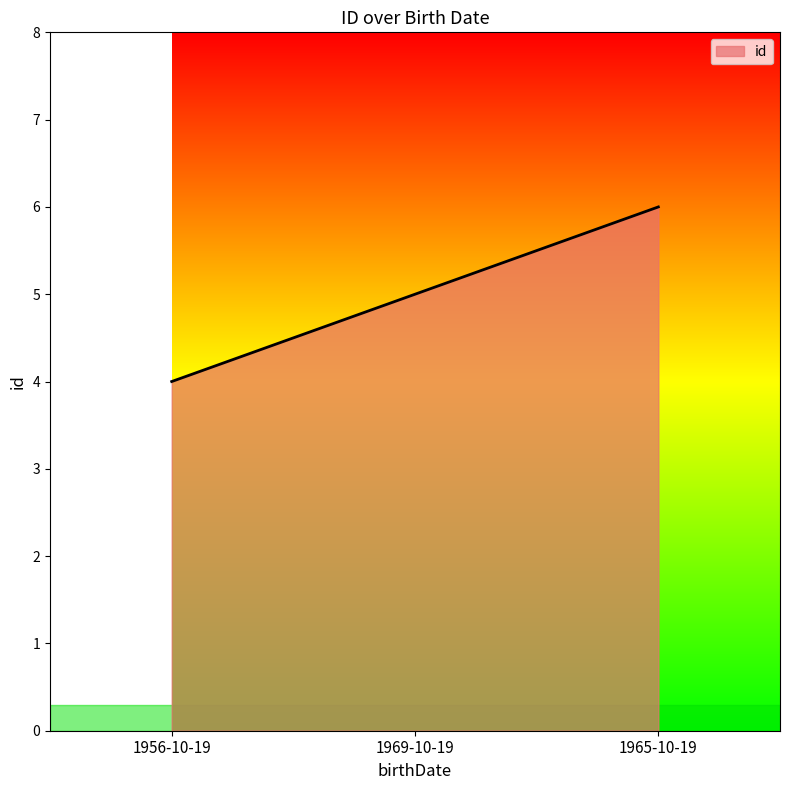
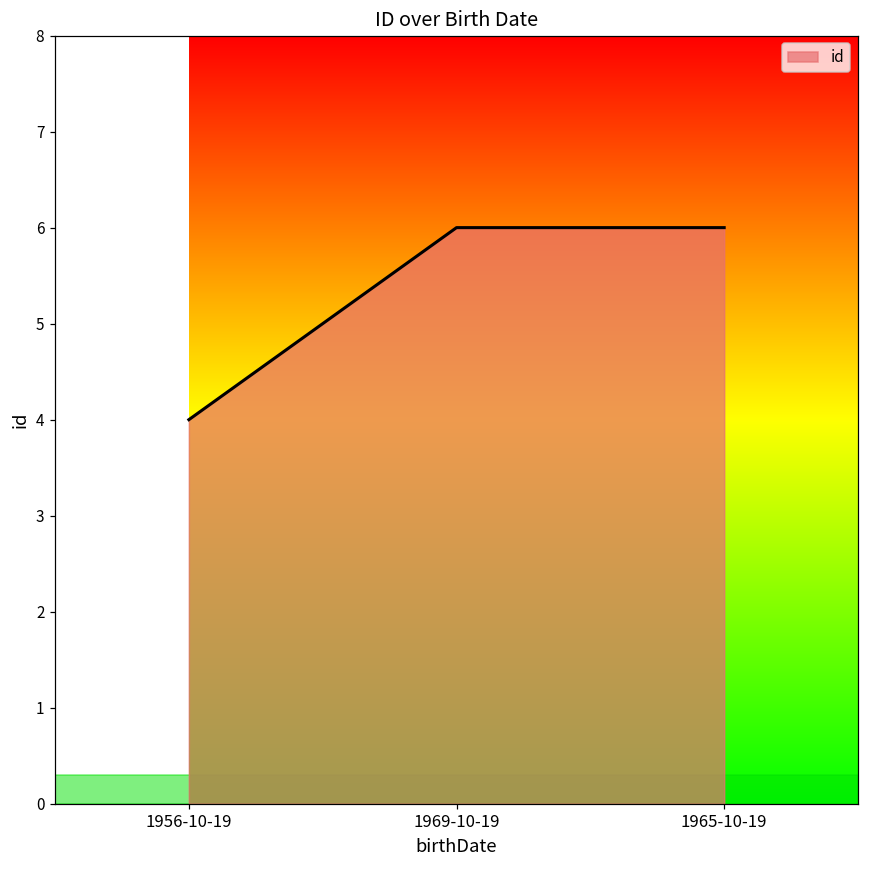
  {
    "1956-10-19": 4,
-   "1969-10-19": 5,
+   "1969-10-19": 6,
    "1965-10-19": 6
  }
